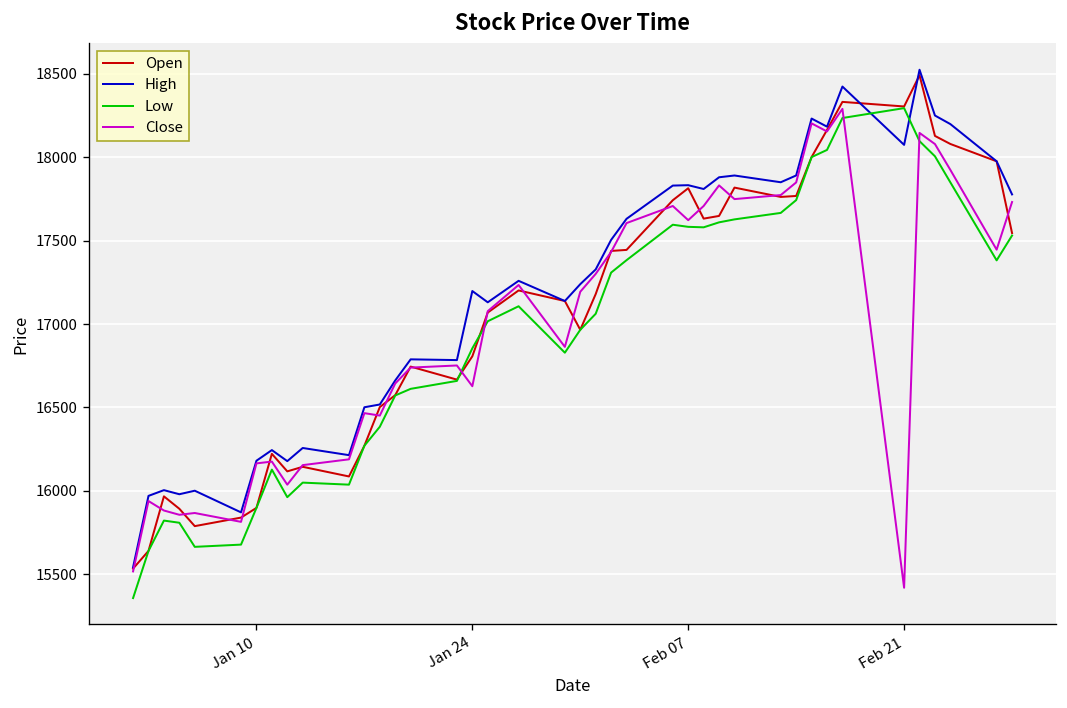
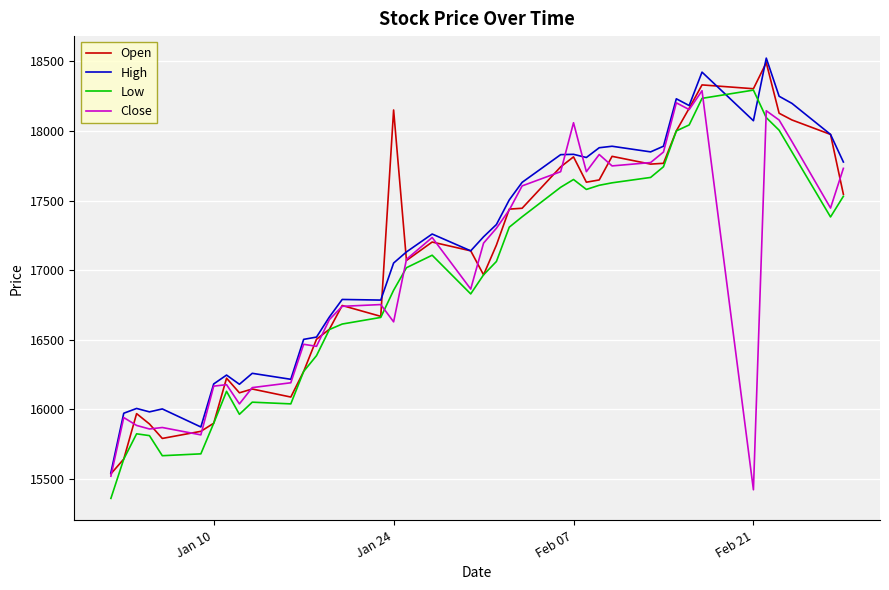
  {
    "Open": {
-     "Jan 24": 16810,
+     "Jan 24": 18150,
      "Feb 07": 17810
    },
    "High": {
-     "Jan 24": 17200,
+     "Jan 24": 17050,
      "Feb 07": 17830,
      "Feb 21": 18070
    },
    "Low": {
      "Jan 24": 16850,
-     "Feb 07": 17580
+     "Feb 07": 17650
    },
    "Close": {
      "Jan 24": 16630,
-     "Feb 07": 17620,
+     "Feb 07": 18060,
      "Feb 21": 15420
    }
  }
